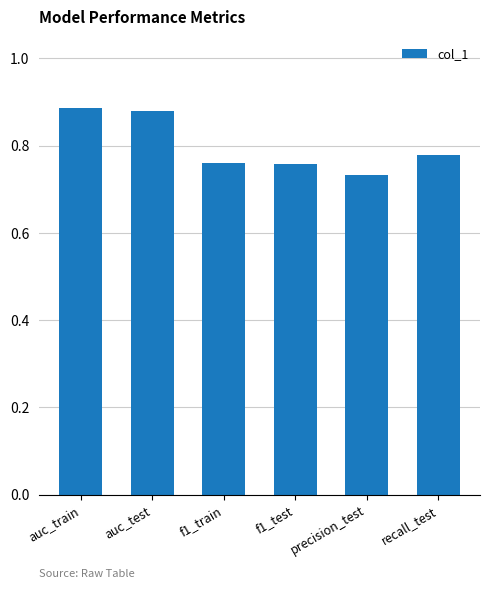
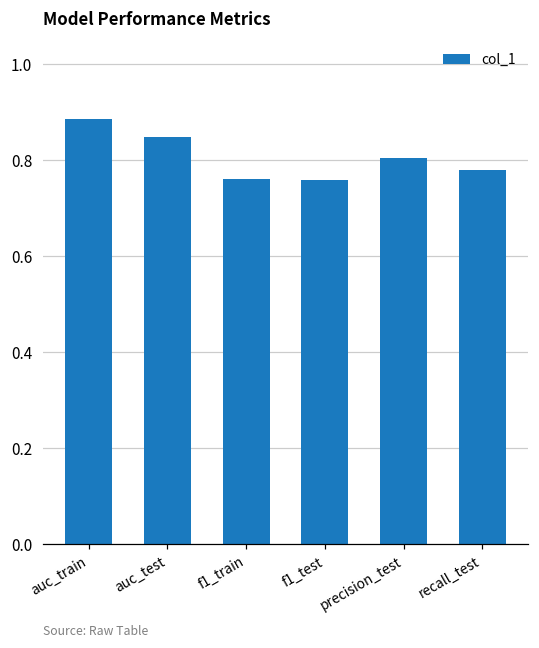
  {
    "auc_train": 0.89,
-   "auc_test": 0.88,
+   "auc_test": 0.85,
    "f1_train": 0.76,
    "f1_test": 0.76,
-   "precision_test": 0.73,
+   "precision_test": 0.81,
    "recall_test": 0.78
  }
